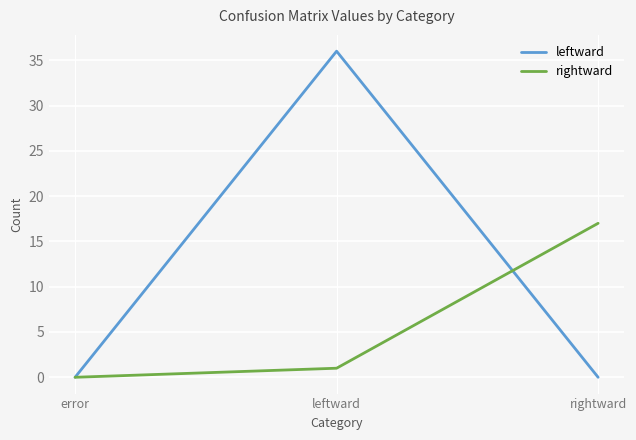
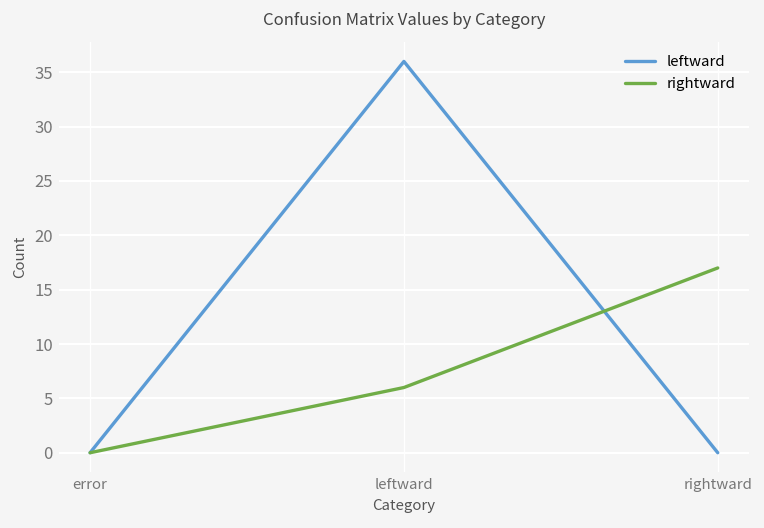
  {
    "leftward": {
      "leftward": 36,
      "rightward": 0
    },
    "rightward": {
-     "leftward": 1,
+     "leftward": 6,
      "rightward": 17
    }
  }
